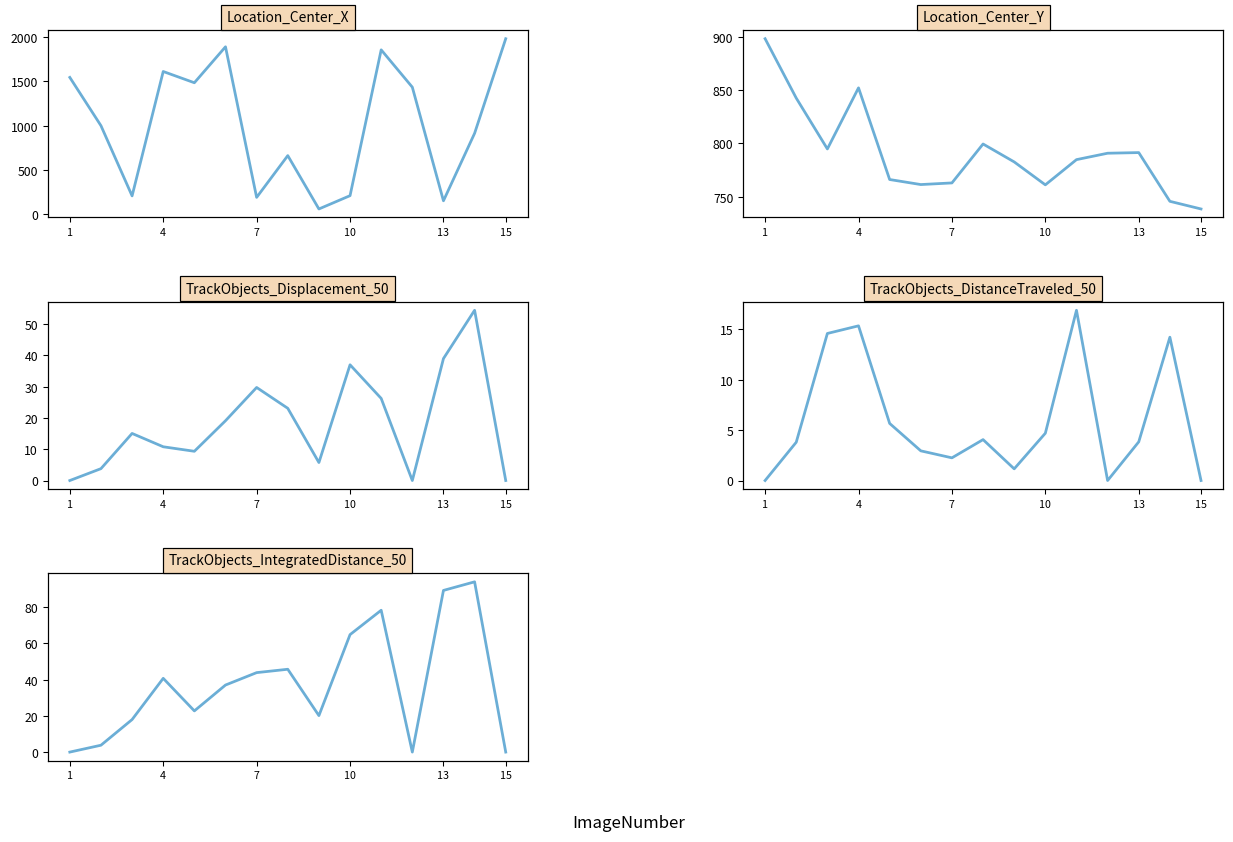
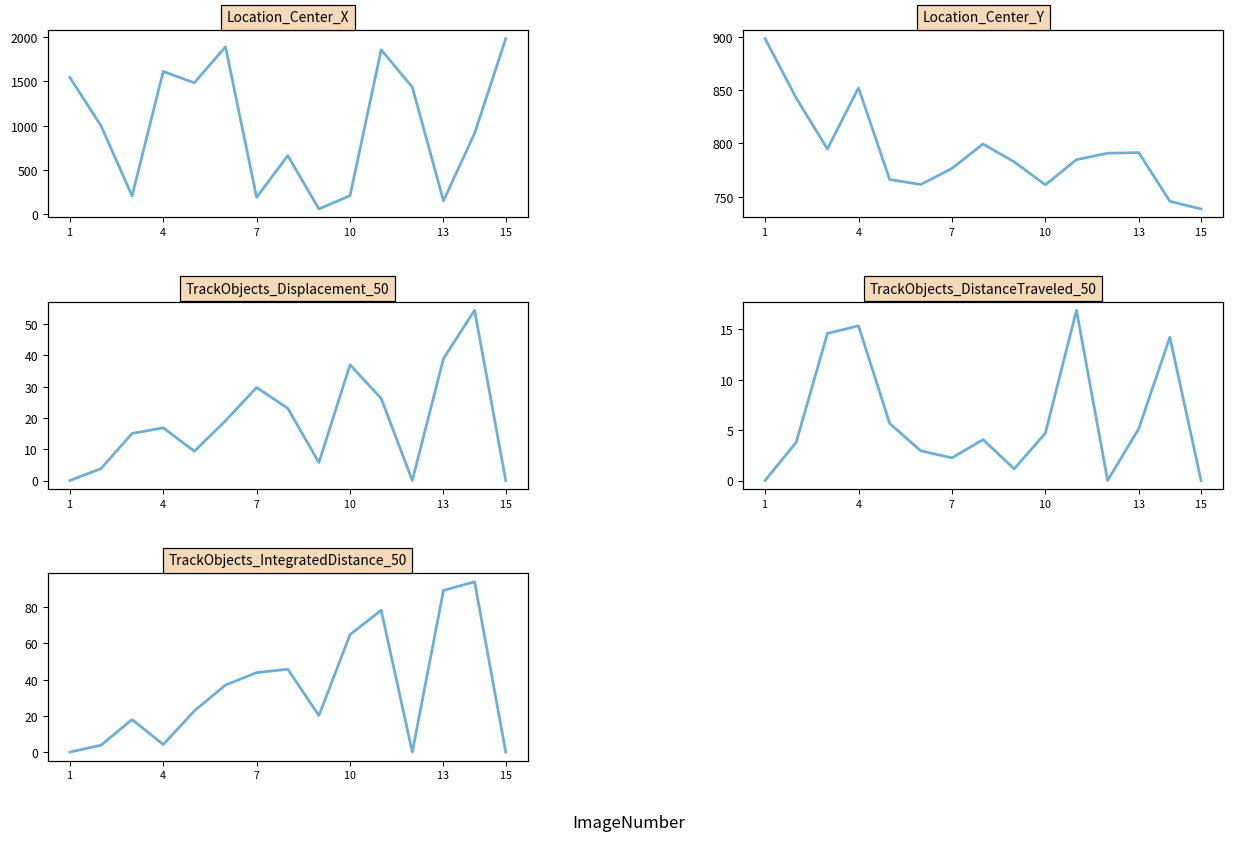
  {
    "Location_Center_X": {
      "1": 1500,
      "4": 1600,
      "7": 200,
      "10": 200,
      "13": 200,
      "15": 2000
    },
    "Location_Center_Y": {
      "1": 900,
      "4": 850,
-     "7": 760,
+     "7": 780,
      "10": 760,
      "13": 790,
      "15": 740
    },
    "TrackObjects_Displacement_50": {
      "1": 0,
-     "4": 11,
+     "4": 17,
      "7": 30,
      "10": 37,
      "13": 39,
      "15": 0
    },
    "TrackObjects_DistanceTraveled_50": {
      "1": 0,
      "4": 15,
      "7": 2,
      "10": 5,
-     "13": 4,
+     "13": 5,
      "15": 0
    },
    "TrackObjects_IntegratedDistance_50": {
      "1": 0,
-     "4": 41,
+     "4": 4,
      "7": 44,
      "10": 65,
      "13": 89,
      "15": 0
    }
  }
